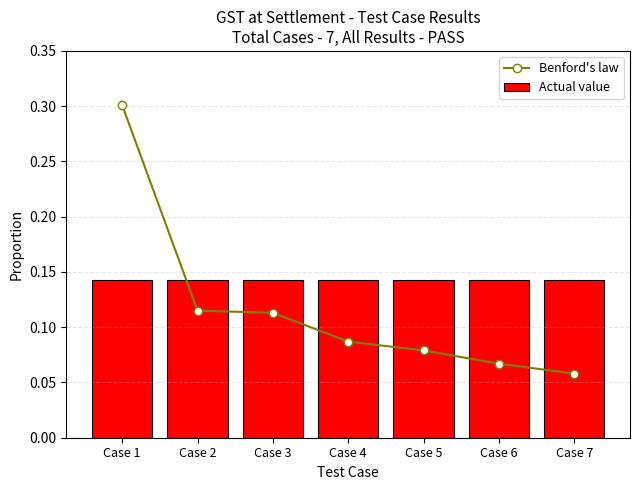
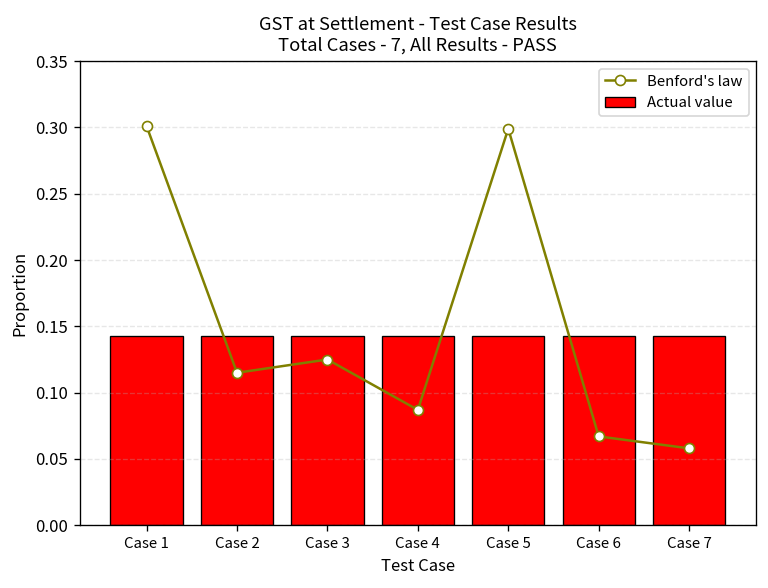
  {
    "Benford's law": {
      "Case 1": 0.301,
      "Case 2": 0.115,
-     "Case 3": 0.113,
+     "Case 3": 0.125,
      "Case 4": 0.087,
-     "Case 5": 0.079,
+     "Case 5": 0.299,
      "Case 6": 0.067,
      "Case 7": 0.058
    },
    "Actual value": {
      "Case 1": 0.143,
      "Case 2": 0.143,
      "Case 3": 0.143,
      "Case 4": 0.143,
      "Case 5": 0.143,
      "Case 6": 0.143,
      "Case 7": 0.143
    }
  }
